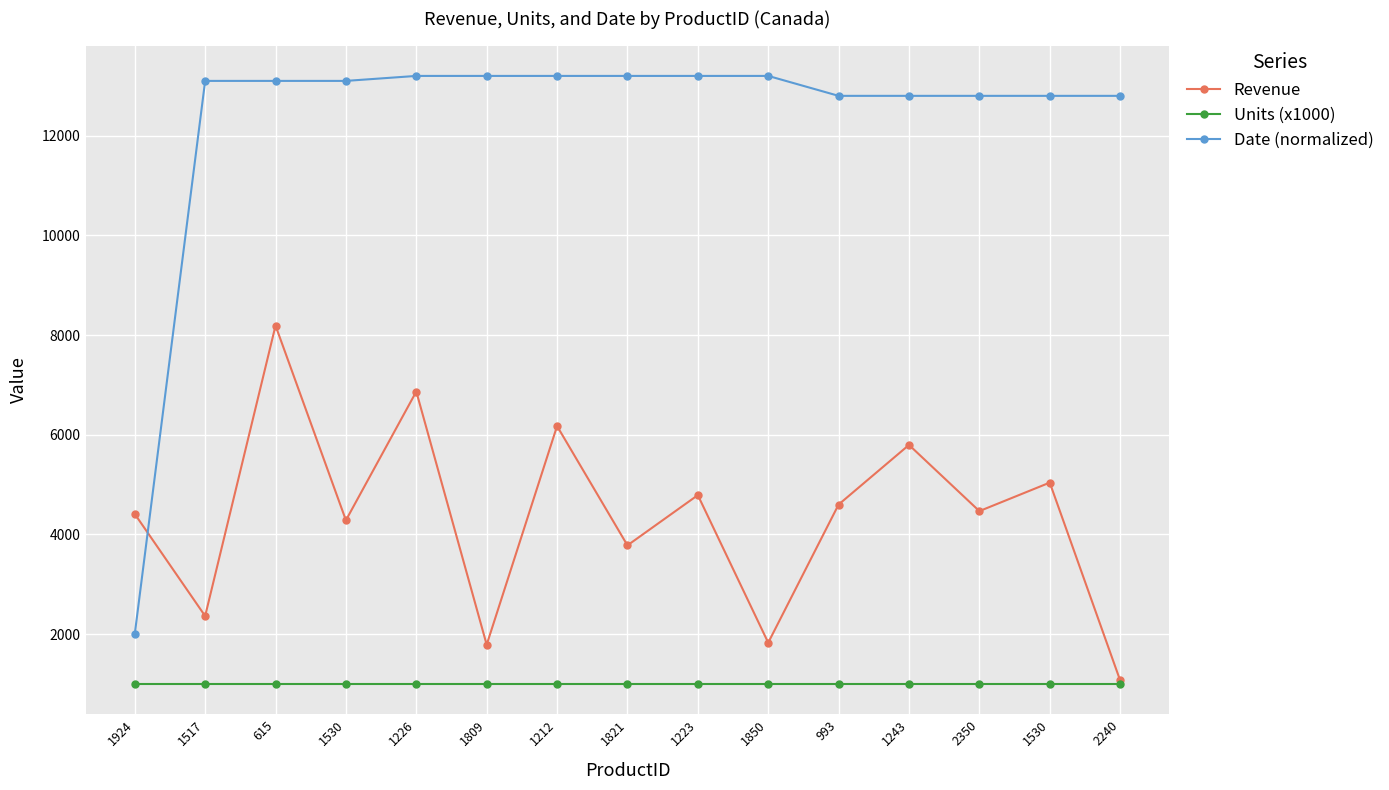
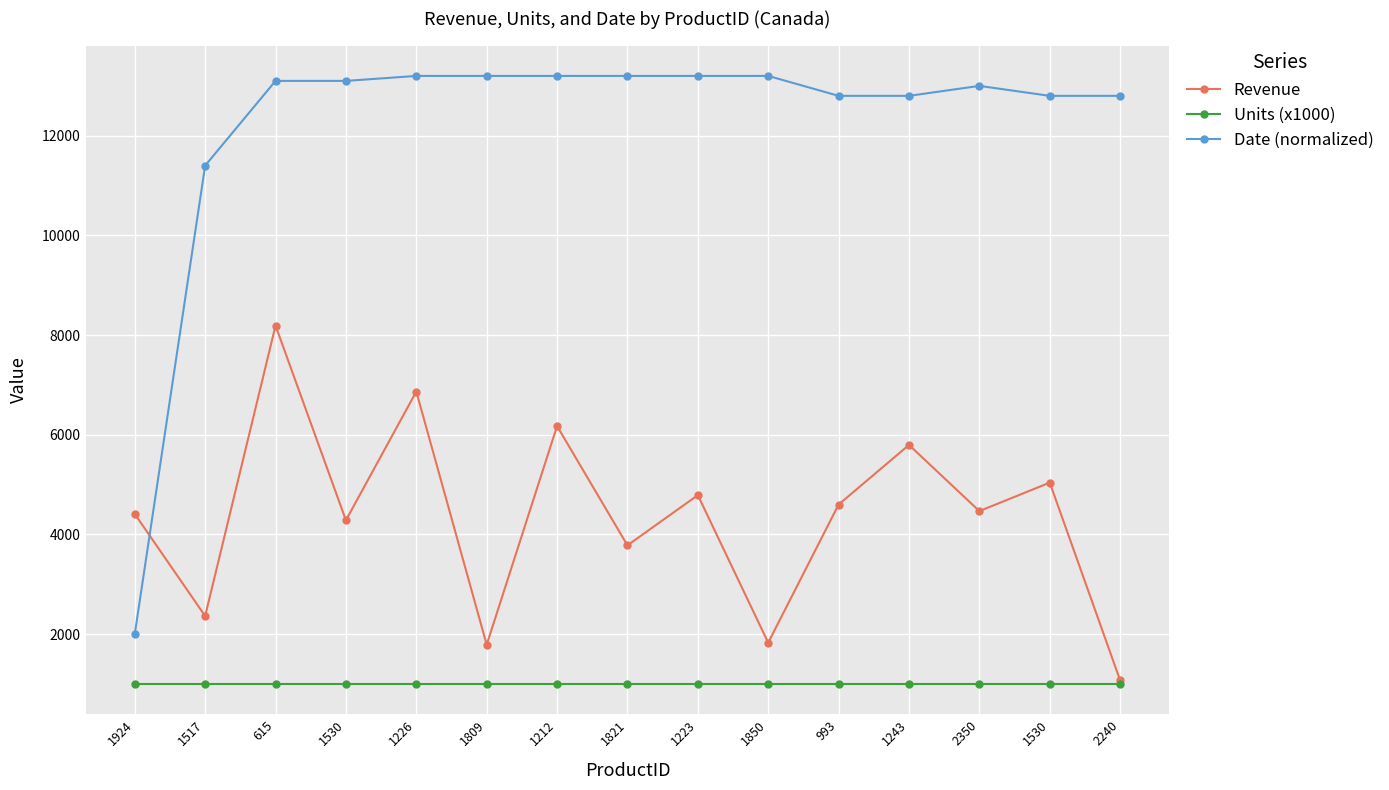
  {
    "Revenue": {
      "1924": 4400,
      "1517": 2400,
      "615": 8200,
      "1226": 6900,
      "1809": 1800,
      "1212": 6200,
      "1821": 3800,
      "1223": 4800,
      "1850": 1800,
      "993": 4600,
      "1243": 5800,
      "2350": 4500,
      "2240": 1100
    },
    "Units (x1000)": {
      "1924": 1000,
      "1517": 1000,
      "615": 1000,
      "1226": 1000,
      "1809": 1000,
      "1212": 1000,
      "1821": 1000,
      "1223": 1000,
      "1850": 1000,
      "993": 1000,
      "1243": 1000,
      "2350": 1000,
      "2240": 1000
    },
    "Date (normalized)": {
      "1924": 2000,
-     "1517": 13100,
+     "1517": 11400,
      "615": 13100,
      "1226": 13200,
      "1809": 13200,
      "1212": 13200,
      "1821": 13200,
      "1223": 13200,
      "1850": 13200,
      "993": 12800,
      "1243": 12800,
-     "2350": 12800,
+     "2350": 13000,
      "2240": 12800
    }
  }
